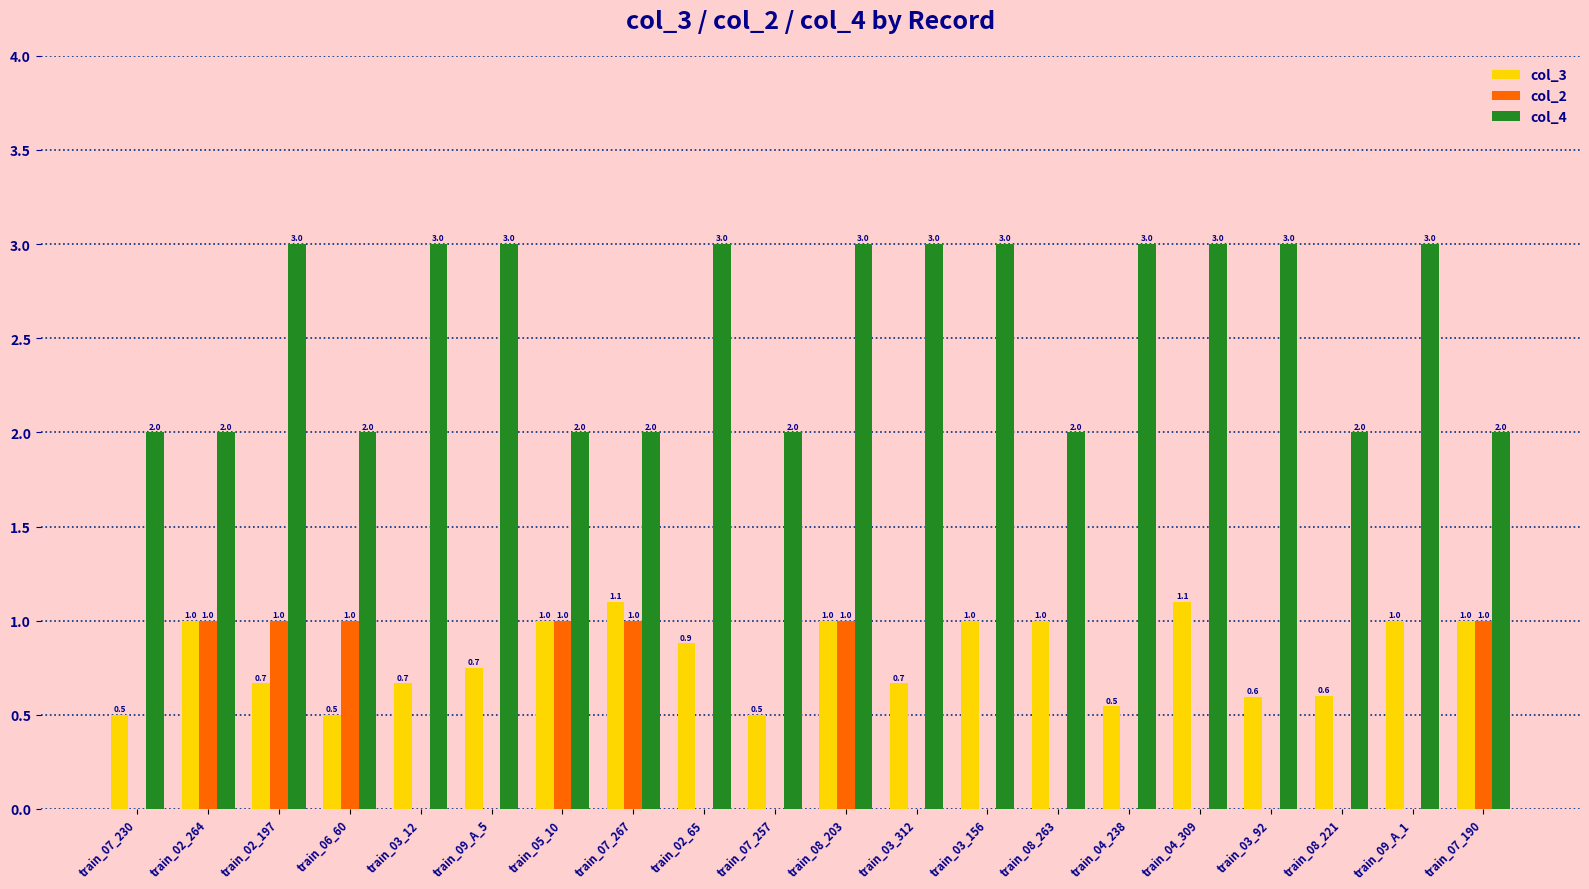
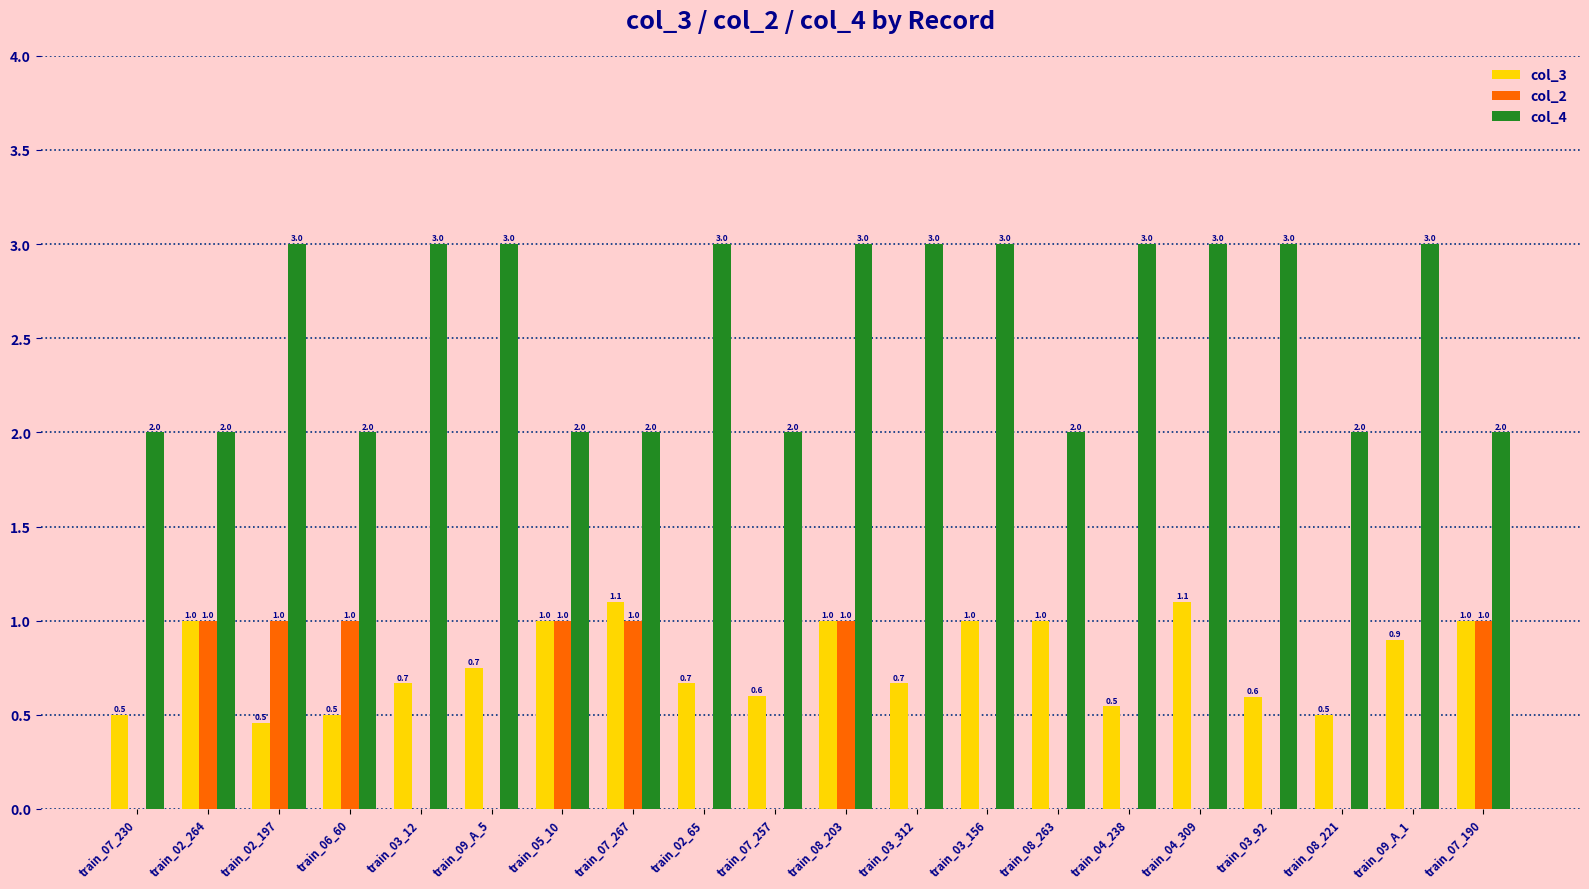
  {
    "col_3": {
      "train_07_230": 0.5,
      "train_02_264": 1.0,
-     "train_02_197": 0.7,
+     "train_02_197": 0.5,
      "train_06_60": 0.5,
      "train_03_12": 0.7,
      "train_09_A_5": 0.7,
      "train_05_10": 1.0,
      "train_07_267": 1.1,
-     "train_02_65": 0.9,
-     "train_07_257": 0.5,
+     "train_02_65": 0.7,
+     "train_07_257": 0.6,
      "train_08_203": 1.0,
      "train_03_312": 0.7,
      "train_03_156": 1.0,
      "train_08_263": 1.0,
      "train_04_238": 0.5,
      "train_04_309": 1.1,
      "train_03_92": 0.6,
-     "train_08_221": 0.6,
-     "train_09_A_1": 1.0,
+     "train_08_221": 0.5,
+     "train_09_A_1": 0.9,
      "train_07_190": 1.0
    },
    "col_2": {
      "train_02_264": 1.0,
      "train_02_197": 1.0,
      "train_06_60": 1.0,
      "train_05_10": 1.0,
      "train_07_267": 1.0,
      "train_08_203": 1.0,
      "train_07_190": 1.0
    },
    "col_4": {
      "train_07_230": 2.0,
      "train_02_264": 2.0,
      "train_02_197": 3.0,
      "train_06_60": 2.0,
      "train_03_12": 3.0,
      "train_09_A_5": 3.0,
      "train_05_10": 2.0,
      "train_07_267": 2.0,
      "train_02_65": 3.0,
      "train_07_257": 2.0,
      "train_08_203": 3.0,
      "train_03_312": 3.0,
      "train_03_156": 3.0,
      "train_08_263": 2.0,
      "train_04_238": 3.0,
      "train_04_309": 3.0,
      "train_03_92": 3.0,
      "train_08_221": 2.0,
      "train_09_A_1": 3.0,
      "train_07_190": 2.0
    }
  }
